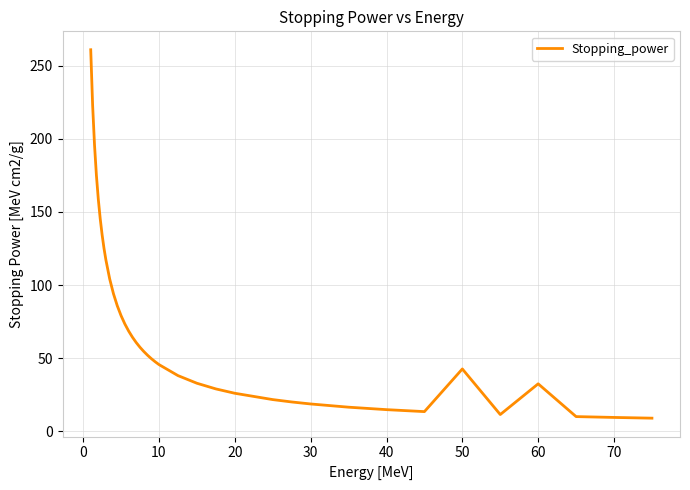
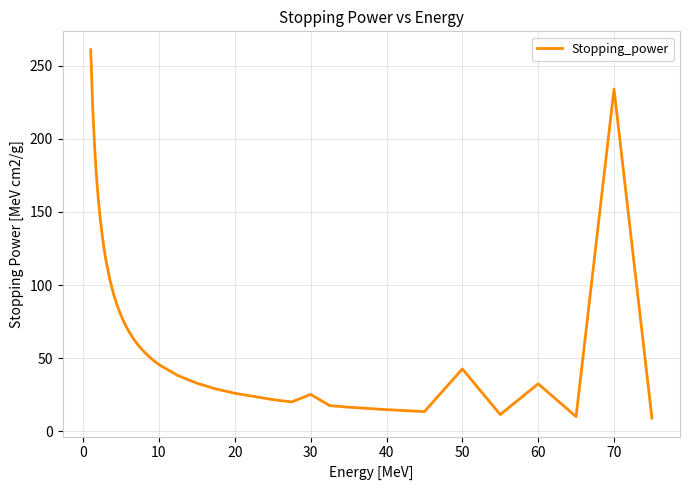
  {
    "10": 46,
    "20": 26,
-   "30": 19,
+   "30": 25,
    "40": 15,
    "50": 43,
    "60": 33,
-   "70": 10
+   "70": 234
  }
